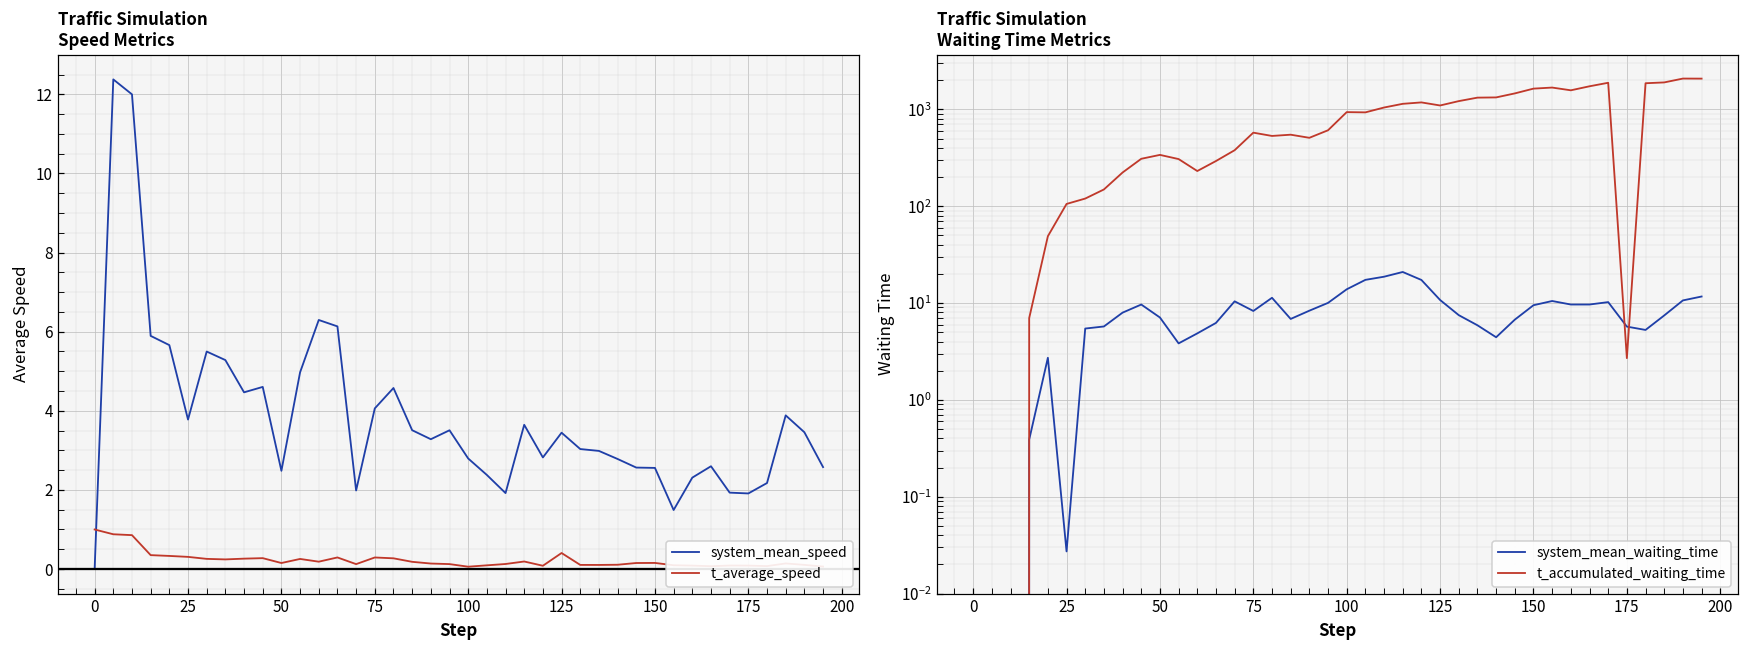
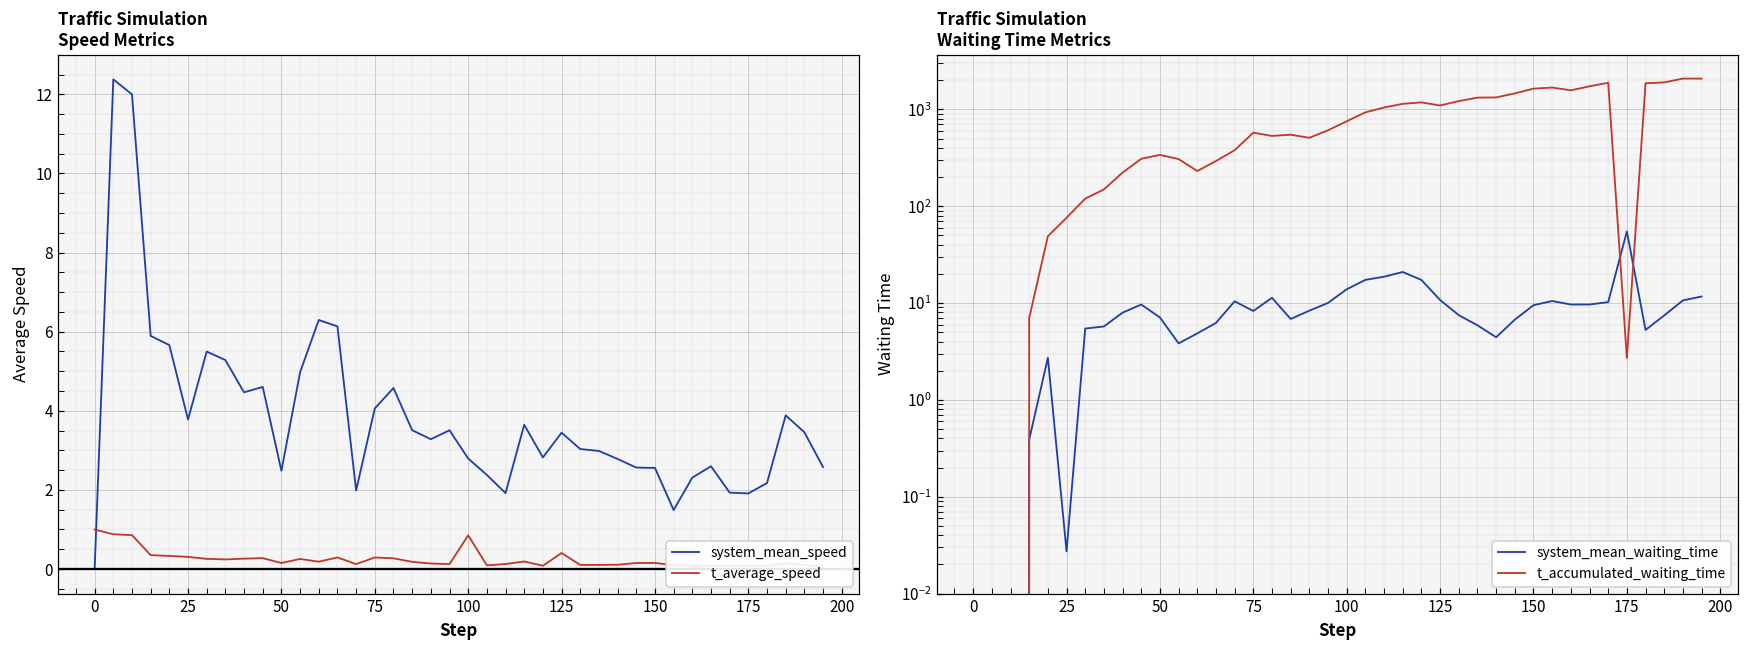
  {
    "Traffic Simulation Speed Metrics": {
      "system_mean_speed": {
        "0": 0.0,
        "25": 3.8,
        "50": 2.5,
        "75": 4.1,
        "100": 2.8,
        "125": 3.4,
        "150": 2.6,
        "175": 1.9
      },
      "t_average_speed": {
        "0": 1.0,
        "25": 0.3,
        "50": 0.2,
        "75": 0.3,
-       "100": 0.1,
+       "100": 0.9,
        "125": 0.4,
        "150": 0.2
      }
    },
    "Traffic Simulation Waiting Time Metrics": {
      "system_mean_waiting_time": {
        "25": 0.027,
        "50": 7,
        "75": 8,
        "100": 14,
        "125": 11,
        "150": 10,
-       "175": 6
+       "175": 50
      },
      "t_accumulated_waiting_time": {
-       "25": 110,
+       "25": 80,
        "50": 340,
        "75": 600,
-       "100": 900,
+       "100": 800,
        "125": 1100,
        "150": 1600,
        "175": 2.7
      }
    }
  }
